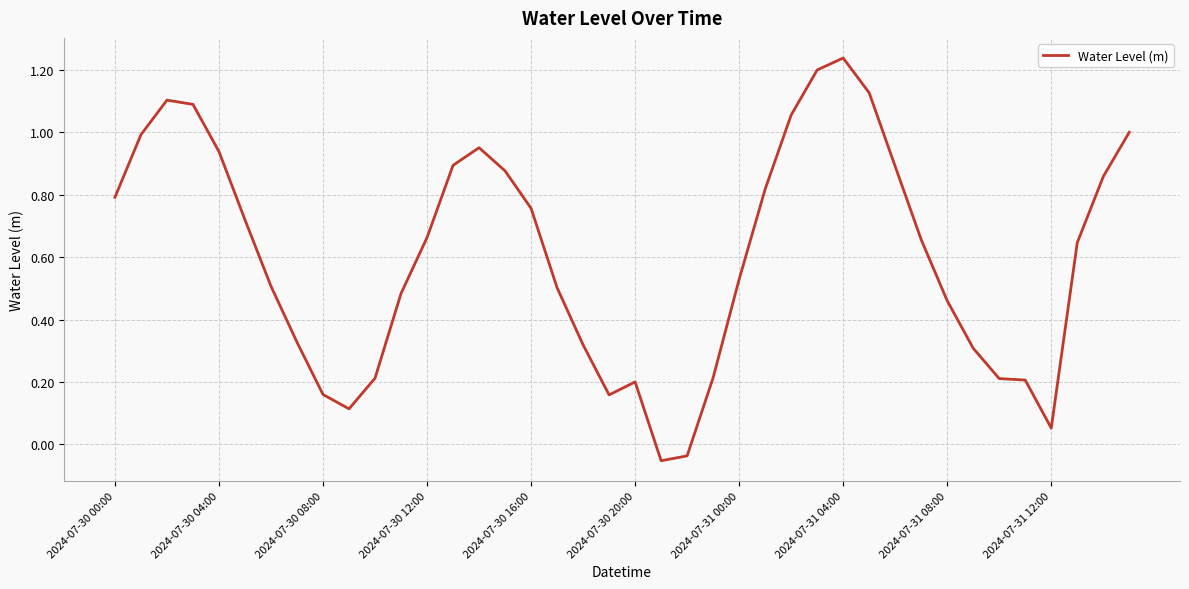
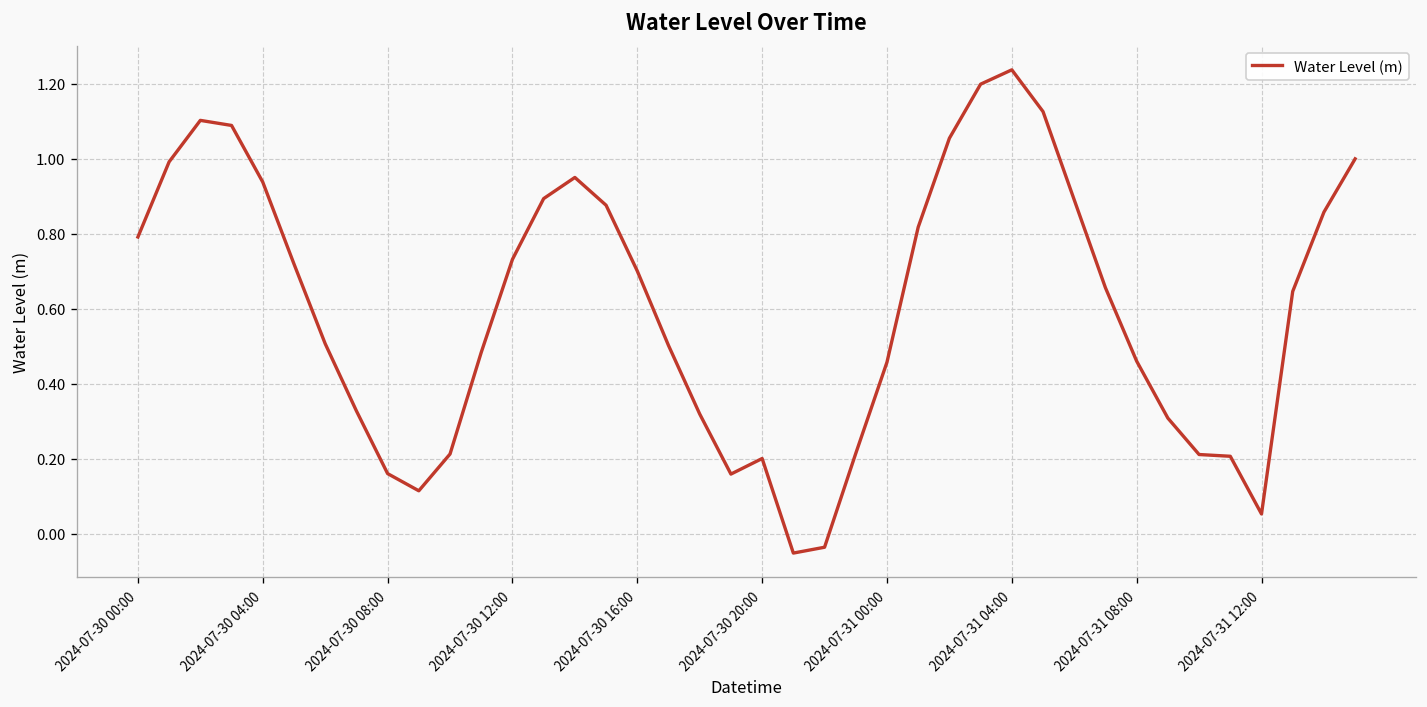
  {
    "2024-07-30 00:00": 0.79,
    "2024-07-30 04:00": 0.94,
    "2024-07-30 08:00": 0.16,
-   "2024-07-30 12:00": 0.66,
-   "2024-07-30 16:00": 0.76,
+   "2024-07-30 12:00": 0.73,
+   "2024-07-30 16:00": 0.70,
    "2024-07-30 20:00": 0.20,
-   "2024-07-31 00:00": 0.53,
+   "2024-07-31 00:00": 0.46,
    "2024-07-31 04:00": 1.24,
    "2024-07-31 08:00": 0.46,
    "2024-07-31 12:00": 0.05
  }
